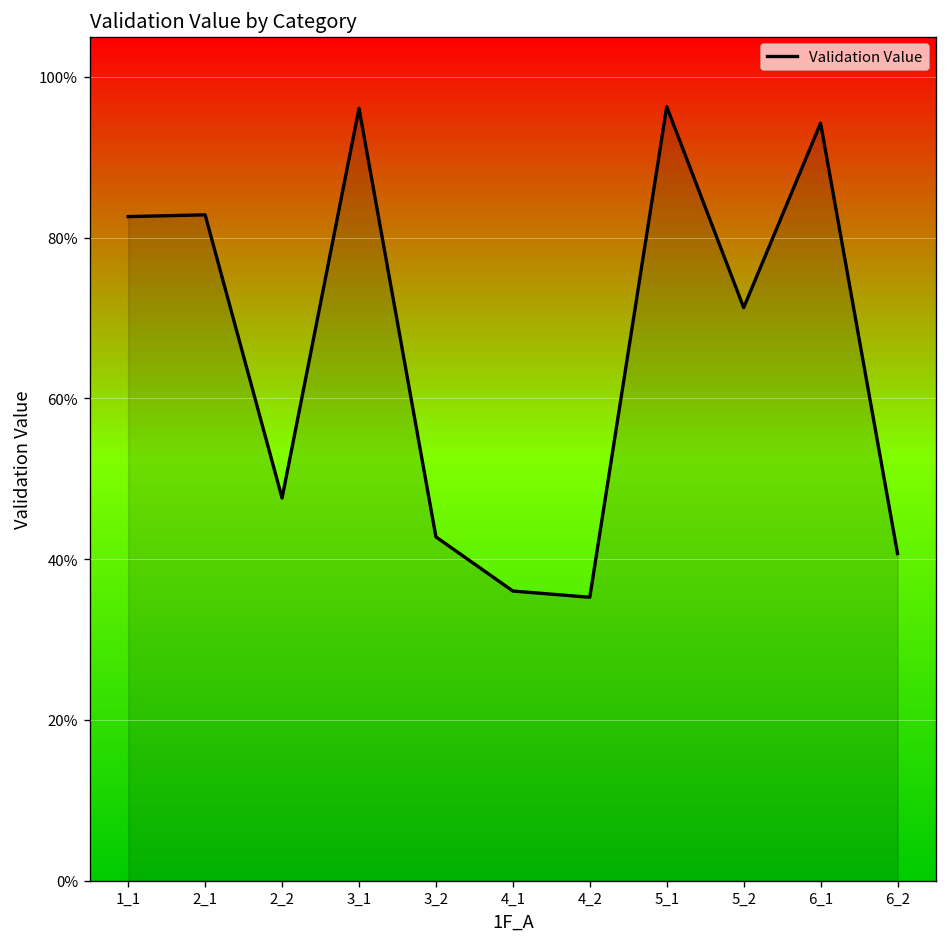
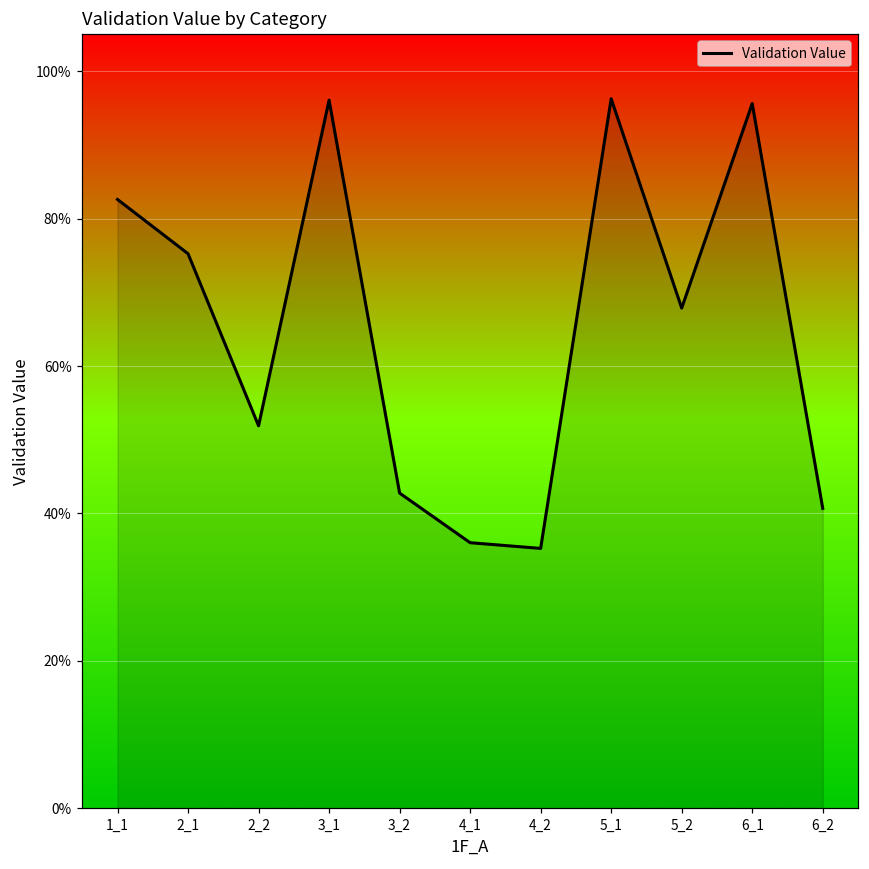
  {
    "1_1": "83%",
-   "2_1": "83%",
-   "2_2": "48%",
+   "2_1": "75%",
+   "2_2": "52%",
    "3_1": "96%",
    "3_2": "43%",
    "4_1": "36%",
    "4_2": "35%",
    "5_1": "96%",
-   "5_2": "71%",
-   "6_1": "94%",
+   "5_2": "68%",
+   "6_1": "96%",
    "6_2": "41%"
  }
